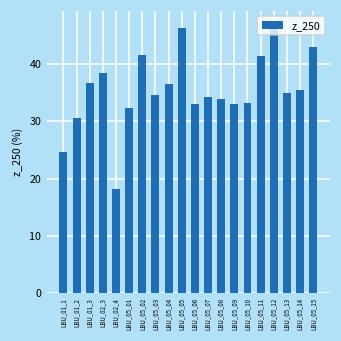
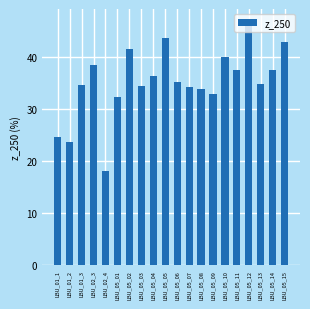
  {
    "LBU_01_1": 25,
-   "LBU_01_2": 31,
-   "LBU_01_3": 37,
+   "LBU_01_2": 24,
+   "LBU_01_3": 35,
    "LBU_02_3": 38,
    "LBU_02_4": 18,
    "LBU_05_01": 32,
    "LBU_05_02": 42,
    "LBU_05_03": 35,
    "LBU_05_04": 37,
-   "LBU_05_05": 46,
-   "LBU_05_06": 33,
+   "LBU_05_05": 44,
+   "LBU_05_06": 35,
    "LBU_05_07": 34,
    "LBU_05_08": 34,
    "LBU_05_09": 33,
-   "LBU_05_10": 33,
-   "LBU_05_11": 42,
+   "LBU_05_10": 40,
+   "LBU_05_11": 38,
    "LBU_05_13": 35,
-   "LBU_05_14": 35,
+   "LBU_05_14": 38,
    "LBU_05_15": 43
  }
